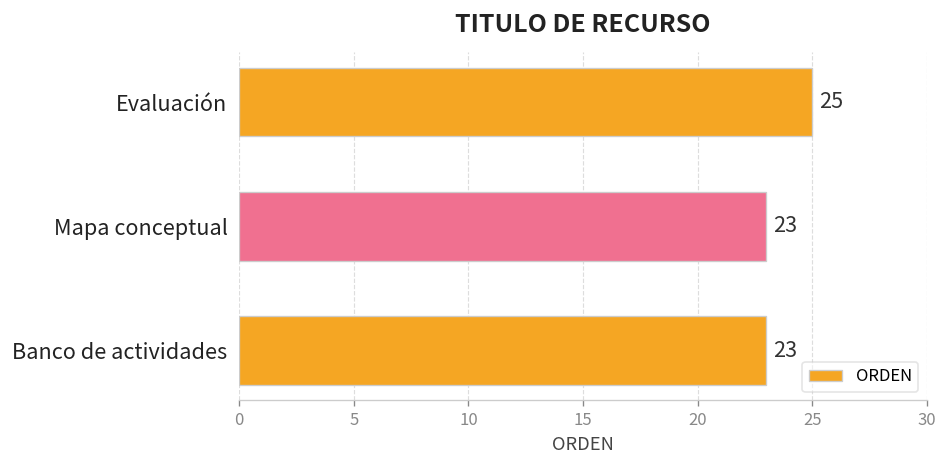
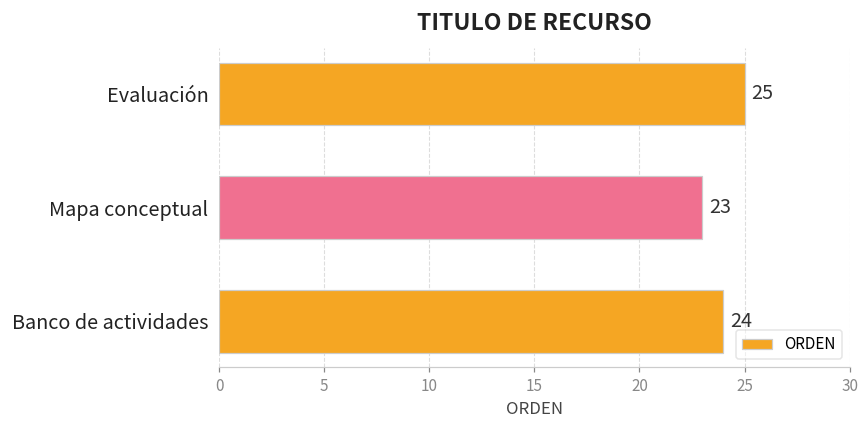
  {
    "Evaluación": 25,
    "Mapa conceptual": 23,
-   "Banco de actividades": 23
+   "Banco de actividades": 24
  }
